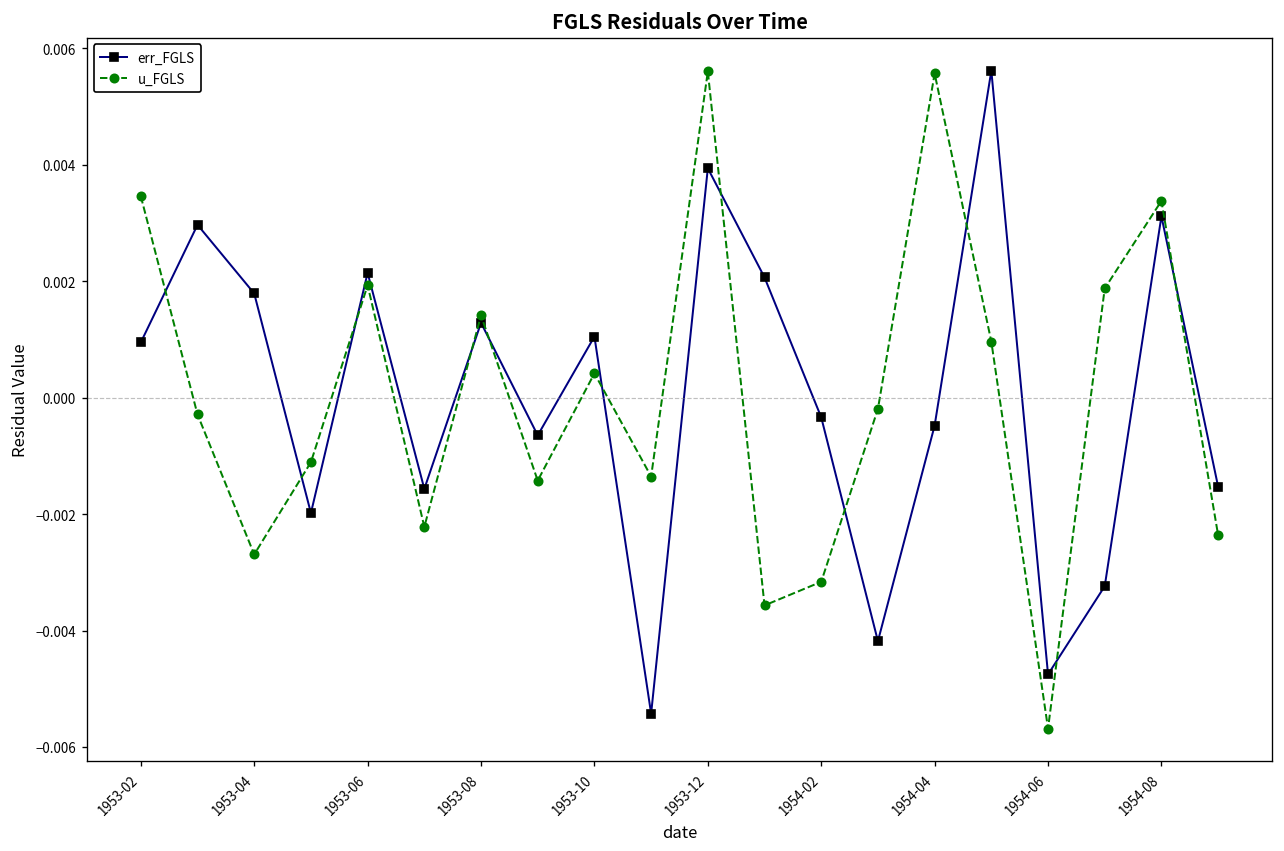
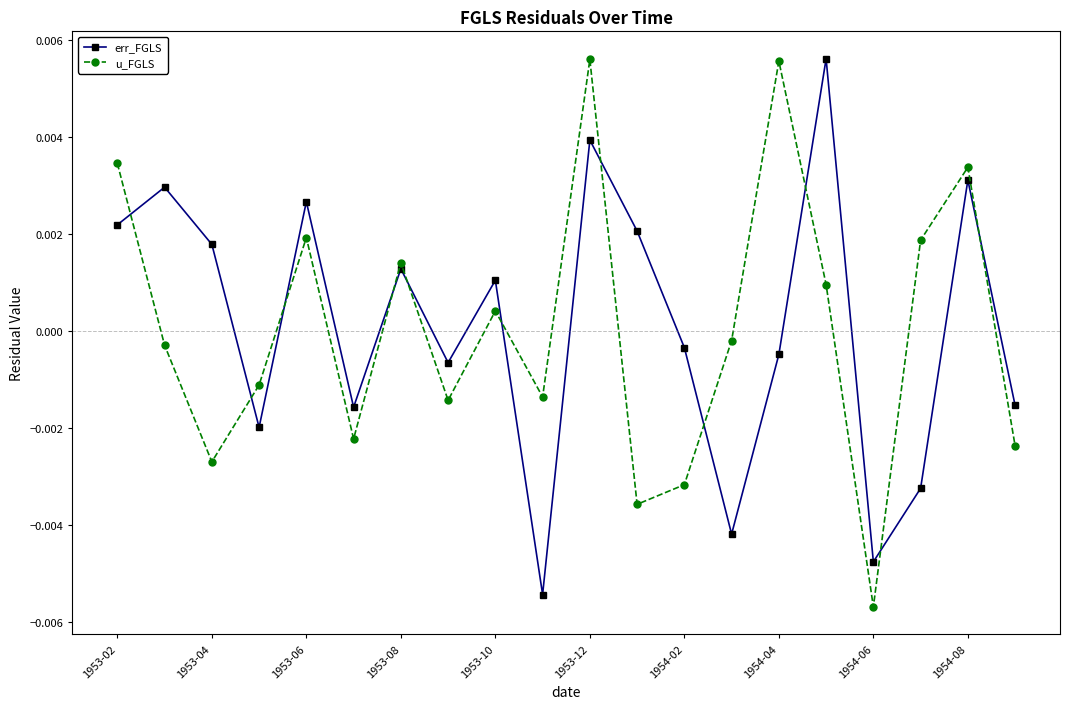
  {
    "err_FGLS": {
-     "1953-02": 0.0009,
+     "1953-02": 0.0022,
      "1953-04": 0.0018,
-     "1953-06": 0.0021,
+     "1953-06": 0.0027,
      "1953-08": 0.0013,
      "1953-10": 0.0011,
      "1953-12": 0.0039,
      "1954-02": -0.0003,
      "1954-04": -0.0005,
      "1954-06": -0.0048,
      "1954-08": 0.0031
    },
    "u_FGLS": {
      "1953-02": 0.0035,
      "1953-04": -0.0027,
      "1953-06": 0.0019,
      "1953-08": 0.0014,
      "1953-10": 0.0004,
      "1953-12": 0.0056,
      "1954-02": -0.0032,
      "1954-04": 0.0056,
      "1954-06": -0.0057,
      "1954-08": 0.0034
    }
  }
